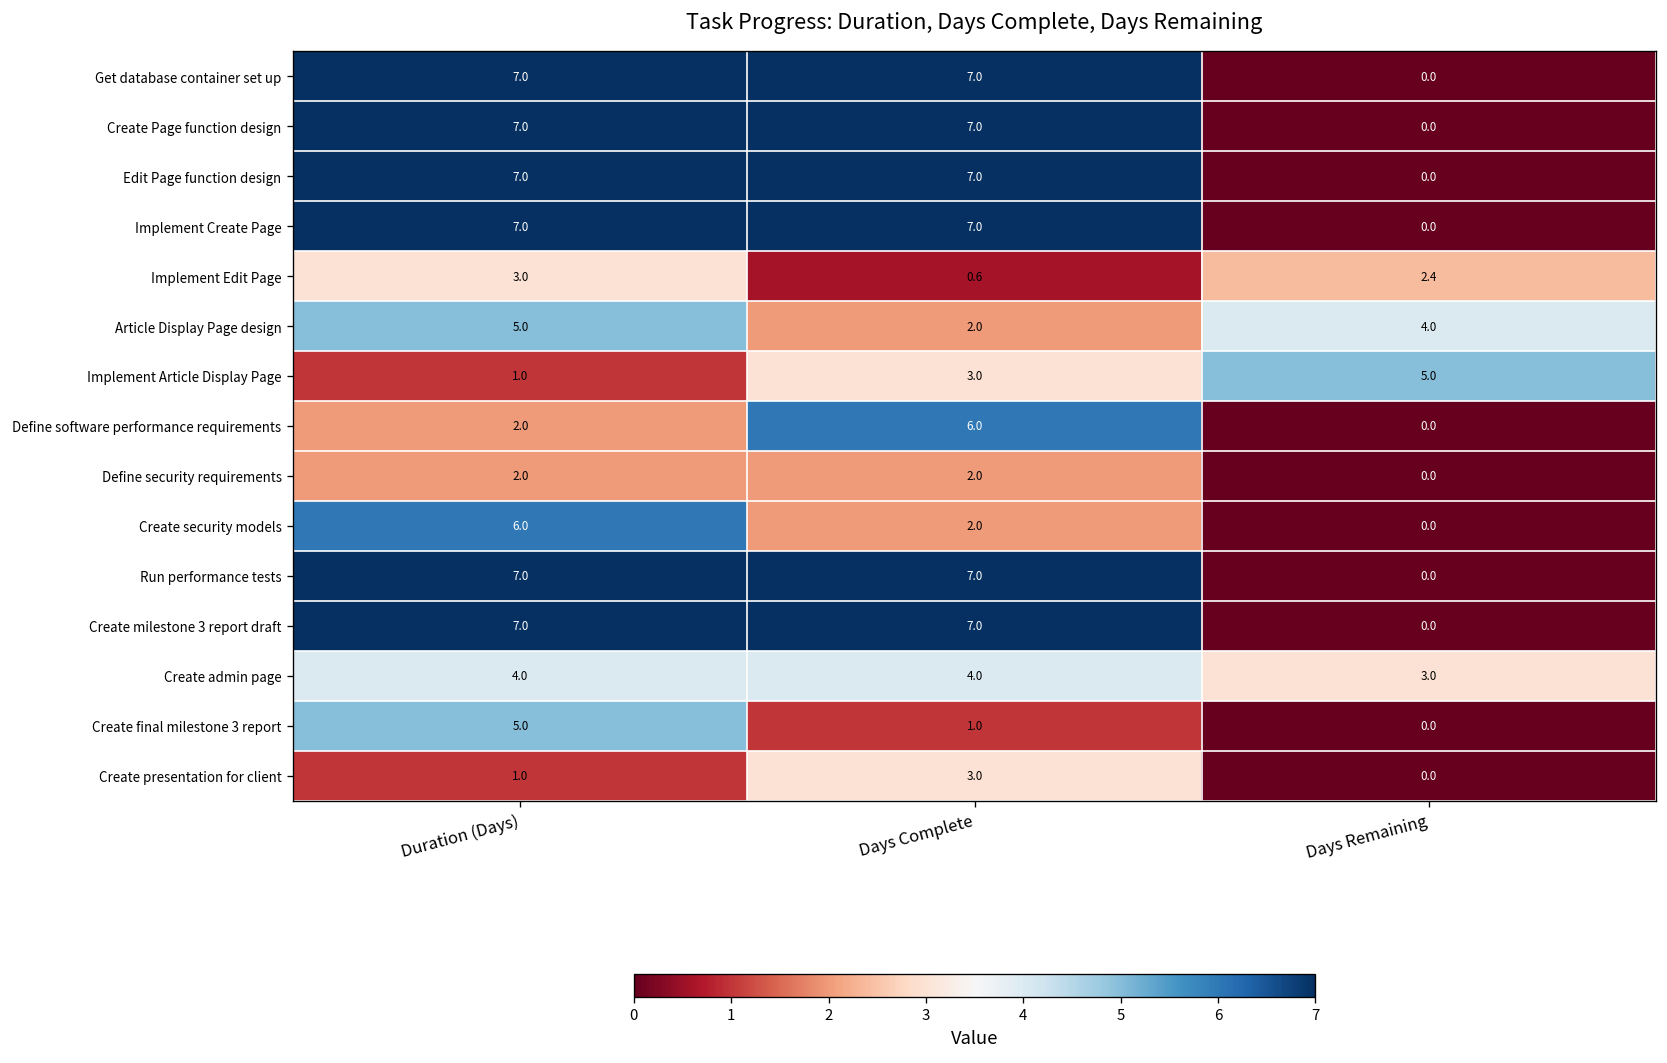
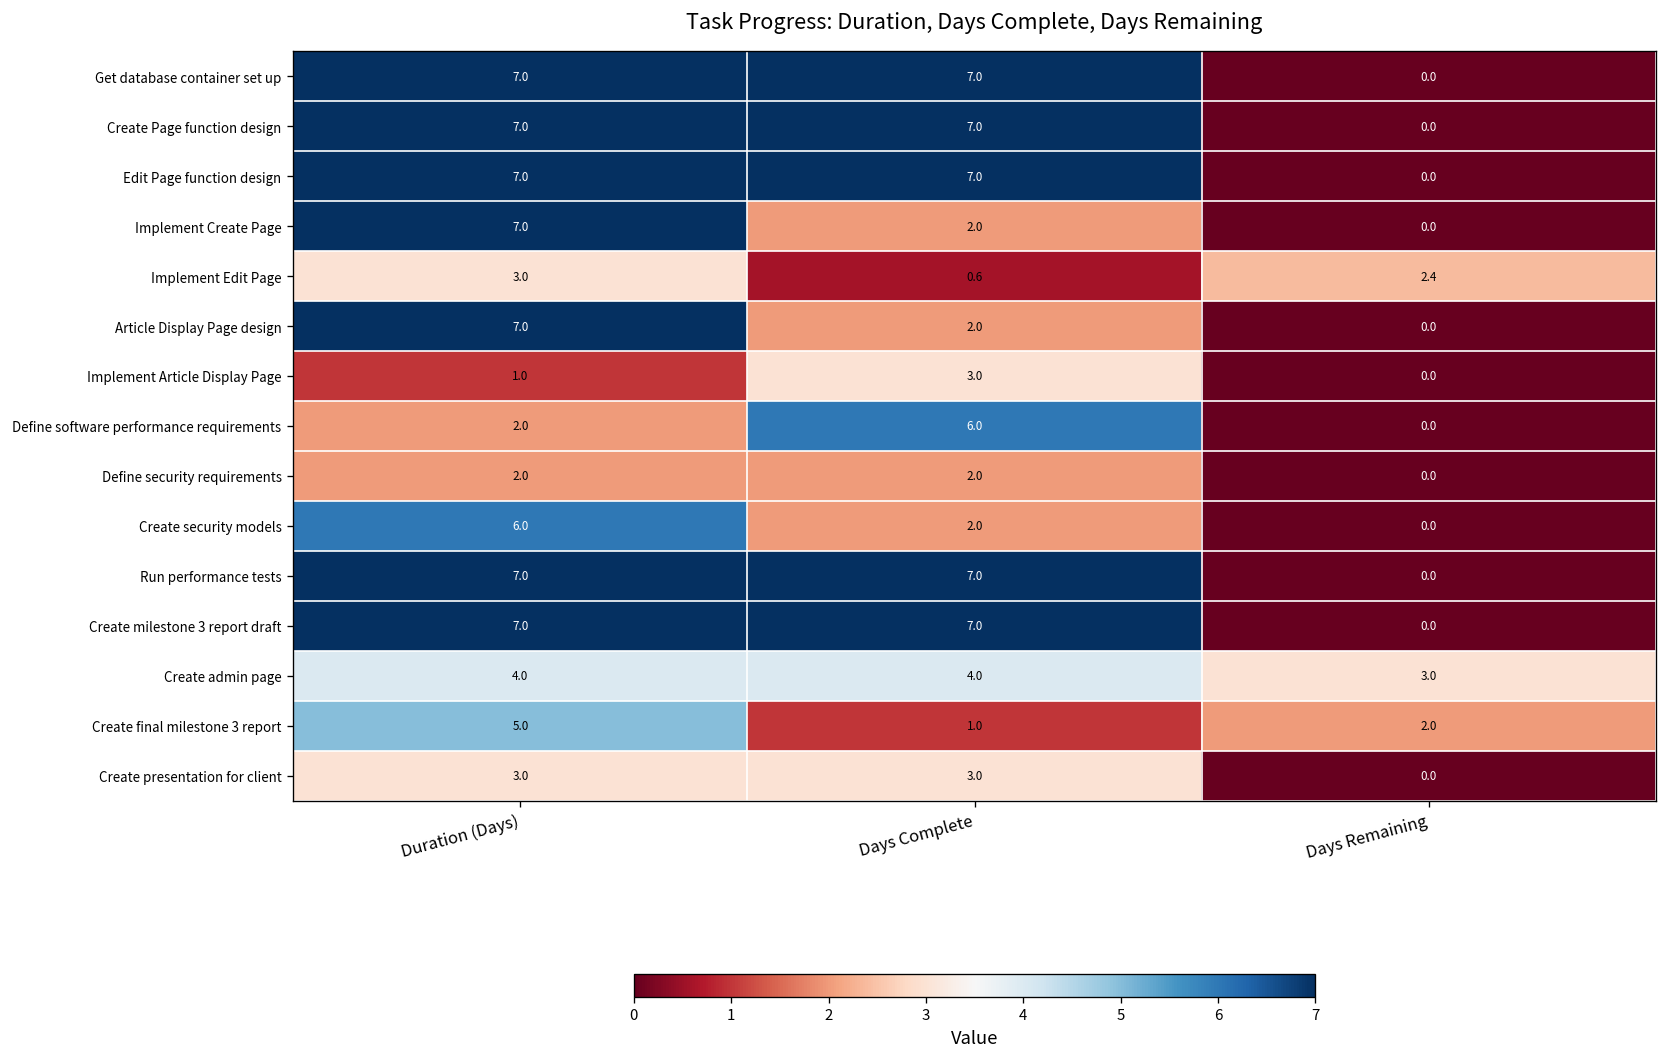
  {
    "Get database container set up": {
      "Duration (Days)": 7.0,
      "Days Complete": 7.0,
      "Days Remaining": 0.0
    },
    "Create Page function design": {
      "Duration (Days)": 7.0,
      "Days Complete": 7.0,
      "Days Remaining": 0.0
    },
    "Edit Page function design": {
      "Duration (Days)": 7.0,
      "Days Complete": 7.0,
      "Days Remaining": 0.0
    },
    "Implement Create Page": {
      "Duration (Days)": 7.0,
-     "Days Complete": 7.0,
+     "Days Complete": 2.0,
      "Days Remaining": 0.0
    },
    "Implement Edit Page": {
      "Duration (Days)": 3.0,
      "Days Complete": 0.6,
      "Days Remaining": 2.4
    },
    "Article Display Page design": {
-     "Duration (Days)": 5.0,
+     "Duration (Days)": 7.0,
      "Days Complete": 2.0,
-     "Days Remaining": 4.0
+     "Days Remaining": 0.0
    },
    "Implement Article Display Page": {
      "Duration (Days)": 1.0,
      "Days Complete": 3.0,
-     "Days Remaining": 5.0
+     "Days Remaining": 0.0
    },
    "Define software performance requirements": {
      "Duration (Days)": 2.0,
      "Days Complete": 6.0,
      "Days Remaining": 0.0
    },
    "Define security requirements": {
      "Duration (Days)": 2.0,
      "Days Complete": 2.0,
      "Days Remaining": 0.0
    },
    "Create security models": {
      "Duration (Days)": 6.0,
      "Days Complete": 2.0,
      "Days Remaining": 0.0
    },
    "Run performance tests": {
      "Duration (Days)": 7.0,
      "Days Complete": 7.0,
      "Days Remaining": 0.0
    },
    "Create milestone 3 report draft": {
      "Duration (Days)": 7.0,
      "Days Complete": 7.0,
      "Days Remaining": 0.0
    },
    "Create admin page": {
      "Duration (Days)": 4.0,
      "Days Complete": 4.0,
      "Days Remaining": 3.0
    },
    "Create final milestone 3 report": {
      "Duration (Days)": 5.0,
      "Days Complete": 1.0,
-     "Days Remaining": 0.0
+     "Days Remaining": 2.0
    },
    "Create presentation for client": {
-     "Duration (Days)": 1.0,
+     "Duration (Days)": 3.0,
      "Days Complete": 3.0,
      "Days Remaining": 0.0
    }
  }
